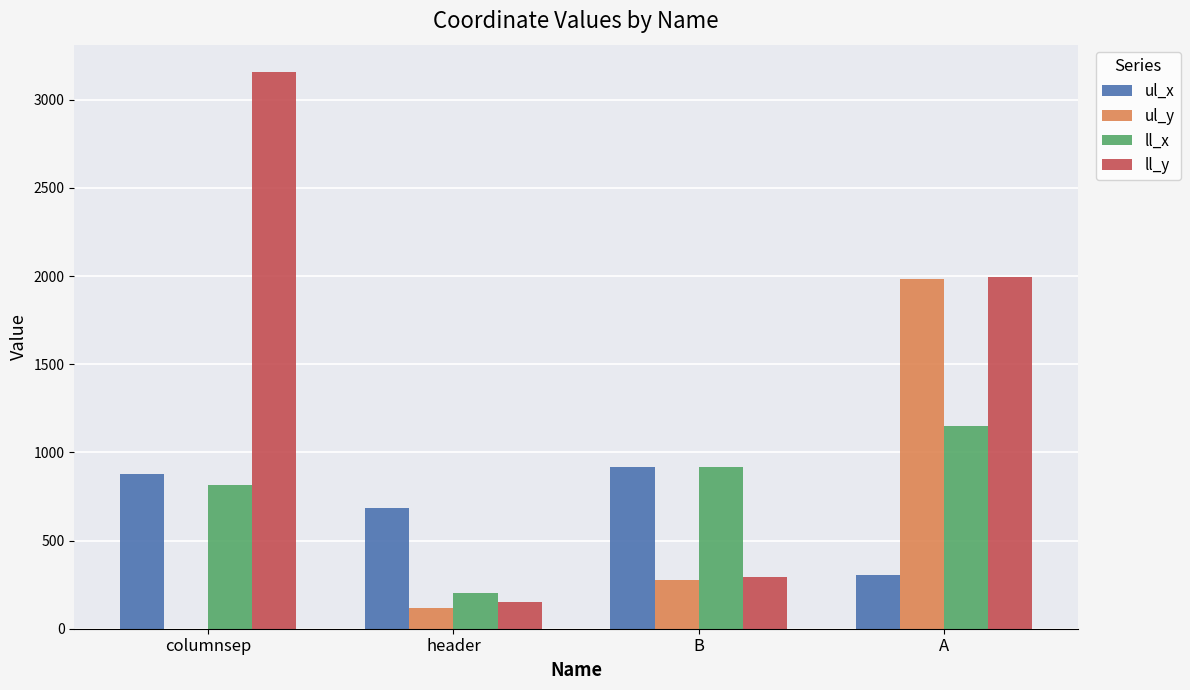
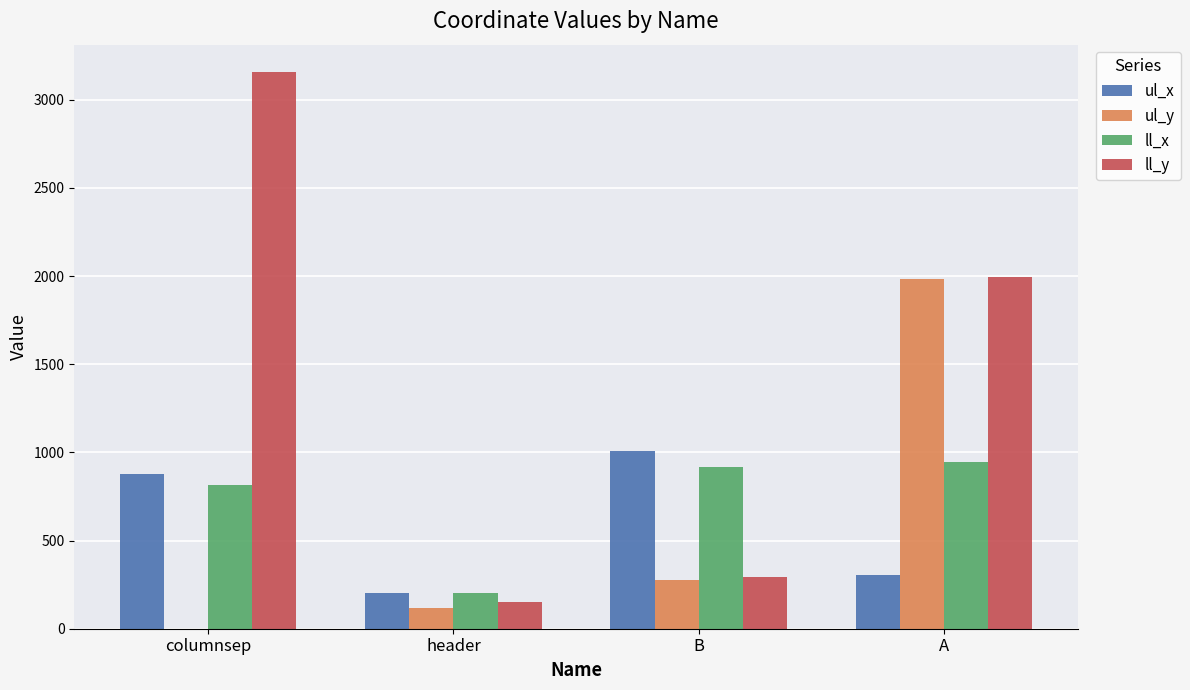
  {
    "ul_x": {
      "columnsep": 880,
-     "header": 690,
-     "B": 920,
+     "header": 200,
+     "B": 1010,
      "A": 300
    },
    "ll_x": {
      "columnsep": 810,
      "header": 200,
      "B": 920,
-     "A": 1150
+     "A": 950
    }
  }
